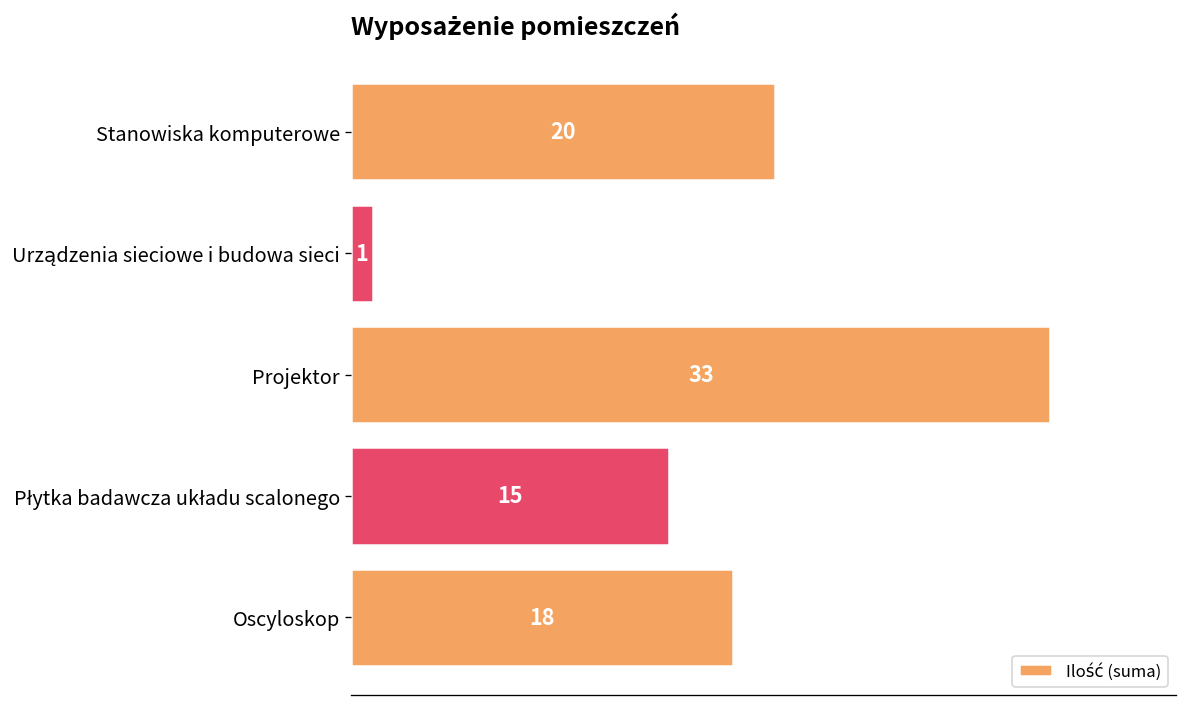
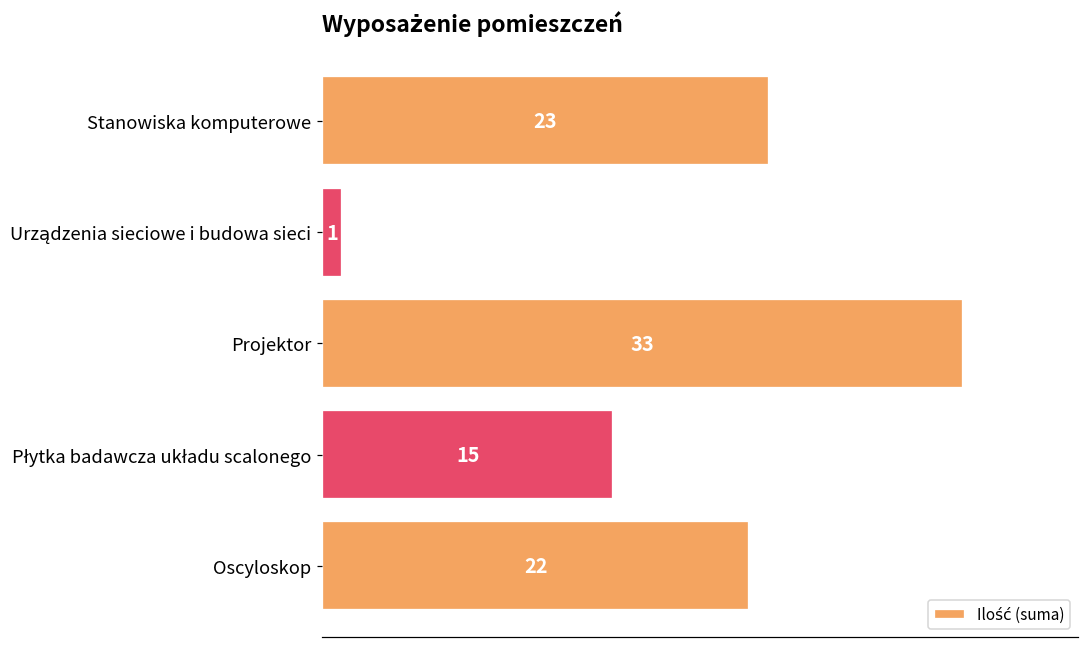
  {
-   "Stanowiska komputerowe": 20,
+   "Stanowiska komputerowe": 23,
    "Urządzenia sieciowe i budowa sieci": 1,
    "Projektor": 33,
    "Płytka badawcza układu scalonego": 15,
-   "Oscyloskop": 18
+   "Oscyloskop": 22
  }
